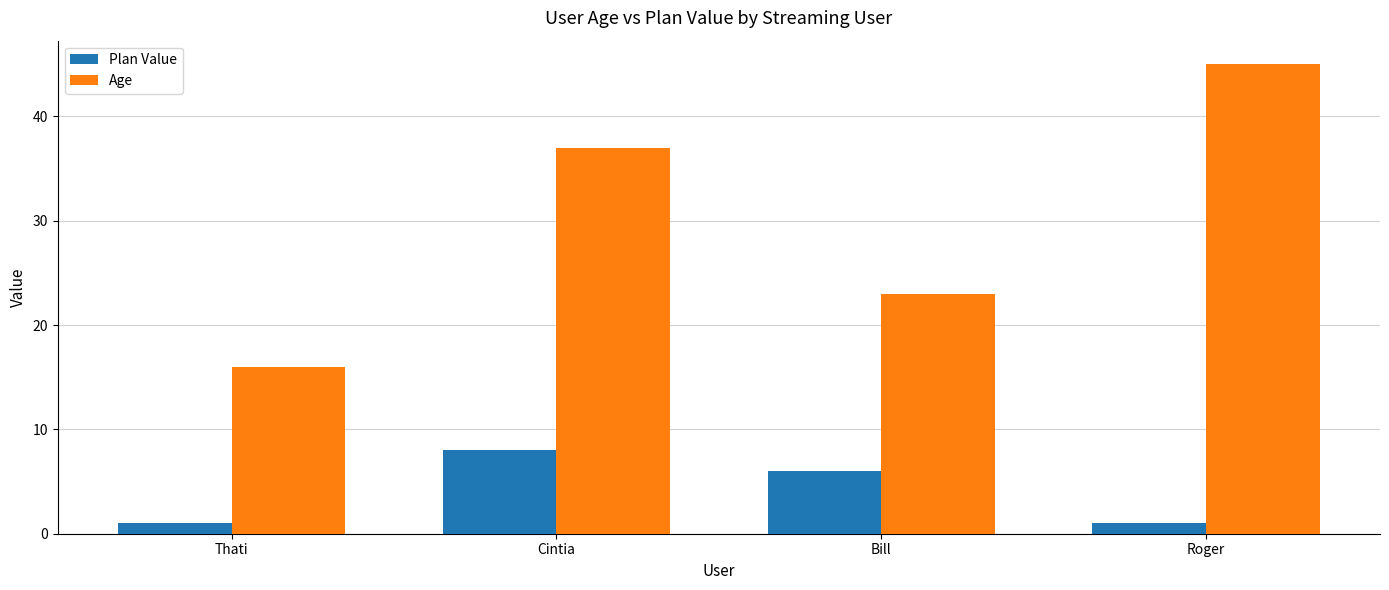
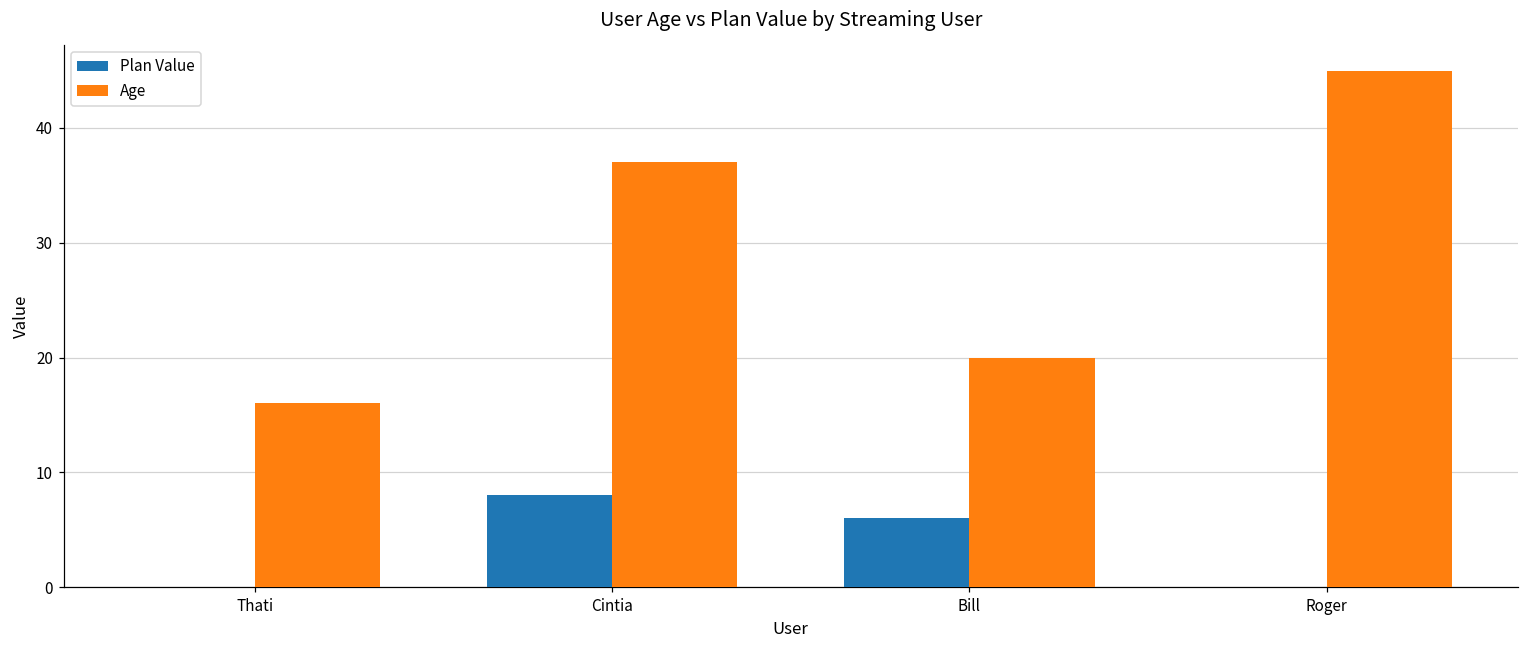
  {
    "Plan Value": {
-     "Thati": 1,
+     "Thati": 0,
      "Cintia": 8,
      "Bill": 6,
-     "Roger": 1
+     "Roger": 0
    },
    "Age": {
      "Thati": 16,
      "Cintia": 37,
-     "Bill": 23,
+     "Bill": 20,
      "Roger": 45
    }
  }
